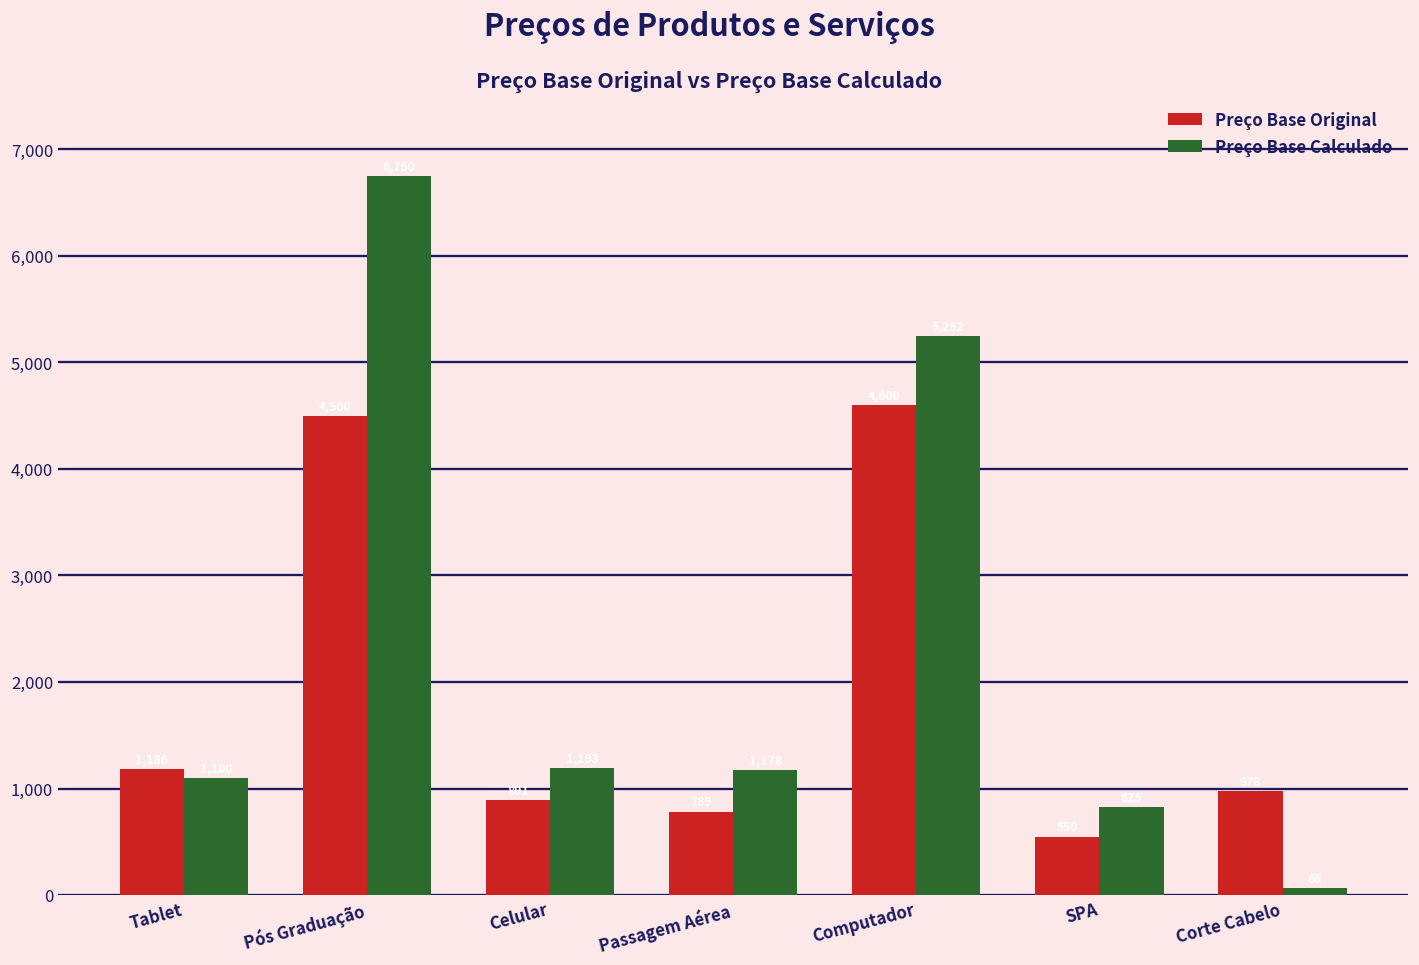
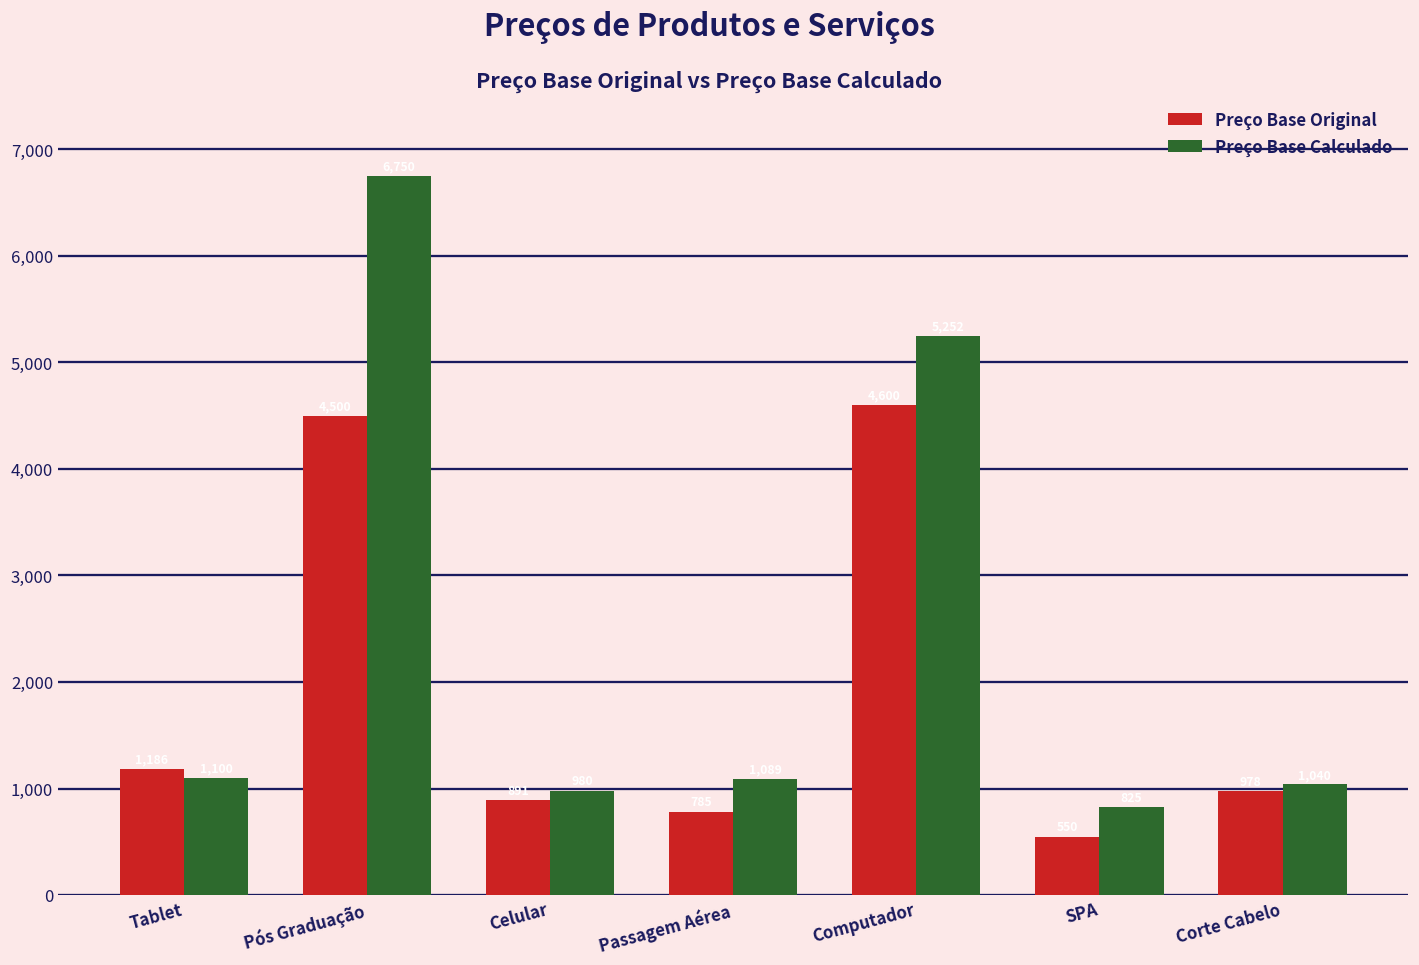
  {
    "Preço Base Original": {
      "Tablet": "1,200",
      "Pós Graduação": "4,500",
      "Celular": "900",
      "Passagem Aérea": "800",
      "Computador": "4,600",
      "SPA": "500",
      "Corte Cabelo": "1,000"
    },
    "Preço Base Calculado": {
      "Tablet": "1,100",
      "Pós Graduação": "6,800",
-     "Celular": "1,200",
-     "Passagem Aérea": "1,200",
+     "Celular": "1,000",
+     "Passagem Aérea": "1,100",
      "Computador": "5,300",
      "SPA": "800",
-     "Corte Cabelo": "100"
+     "Corte Cabelo": "1,000"
    }
  }
